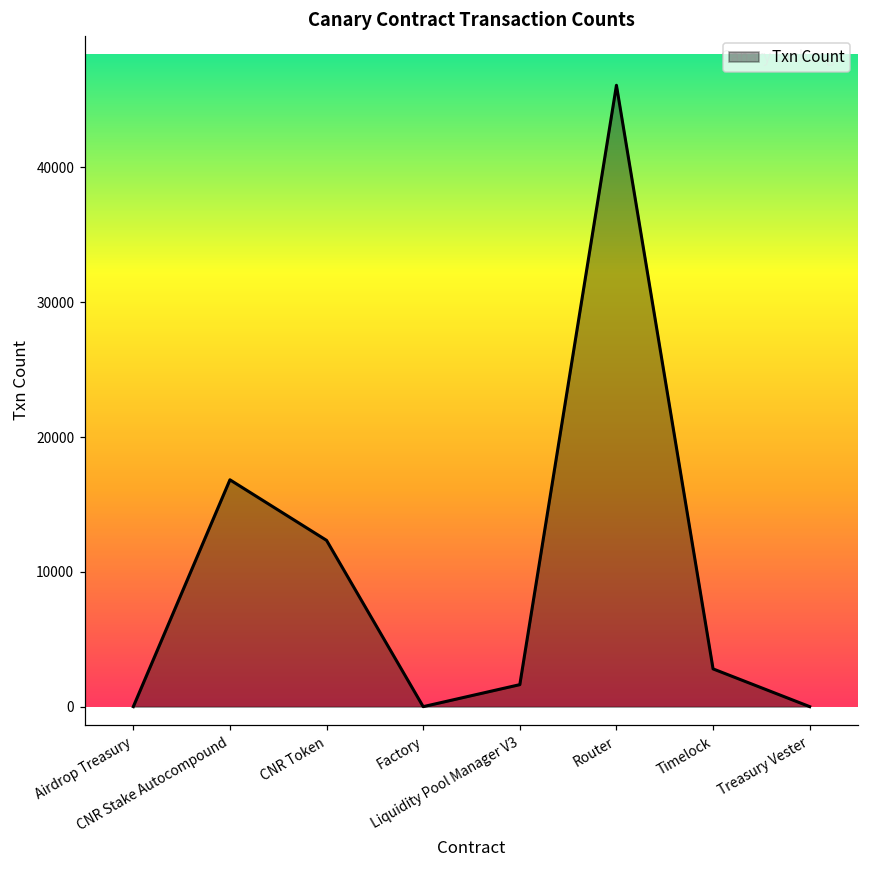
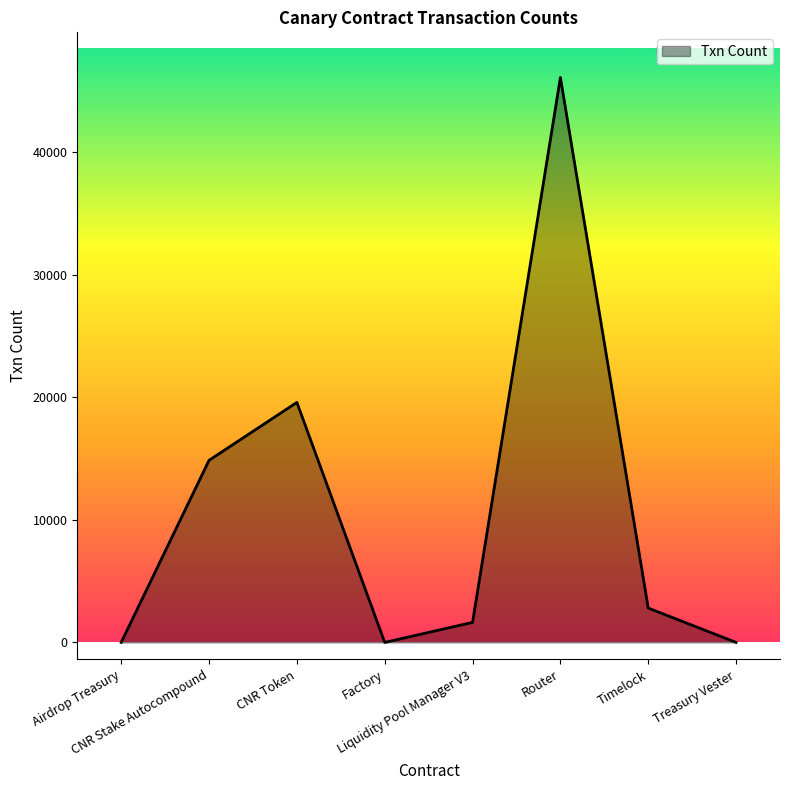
  {
    "Airdrop Treasury": 0,
-   "CNR Stake Autocompound": 16800,
-   "CNR Token": 12300,
+   "CNR Stake Autocompound": 14900,
+   "CNR Token": 19600,
    "Factory": 0,
    "Liquidity Pool Manager V3": 1600,
    "Router": 46100,
    "Timelock": 2800,
    "Treasury Vester": 0
  }
